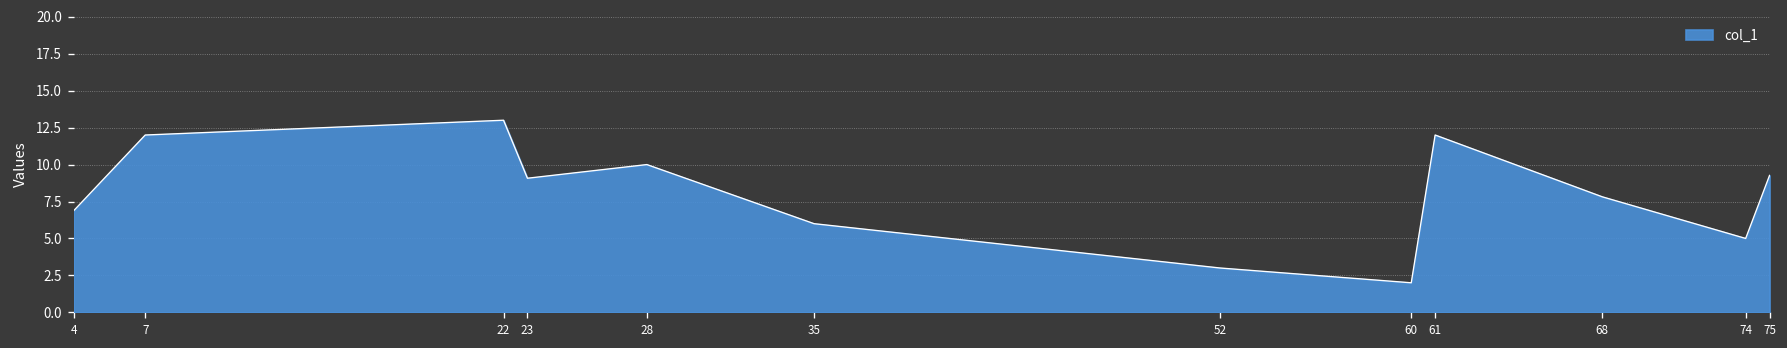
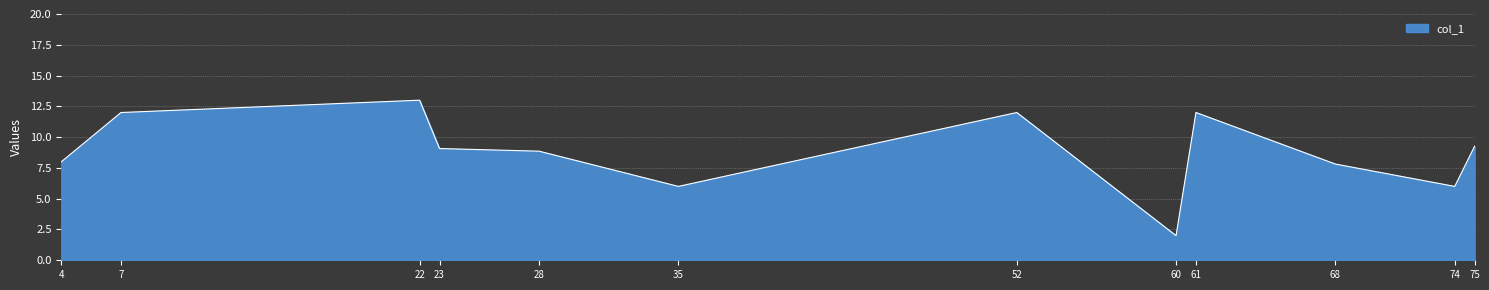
  {
-   "4": 6.9,
+   "4": 8.0,
    "7": 12.0,
    "22": 13.0,
    "23": 9.1,
-   "28": 10.0,
+   "28": 8.9,
    "35": 6.0,
-   "52": 3,
+   "52": 12,
    "60": 2.0,
    "61": 12.0,
    "68": 7.8,
-   "74": 5,
+   "74": 6,
    "75": 9.3
  }
